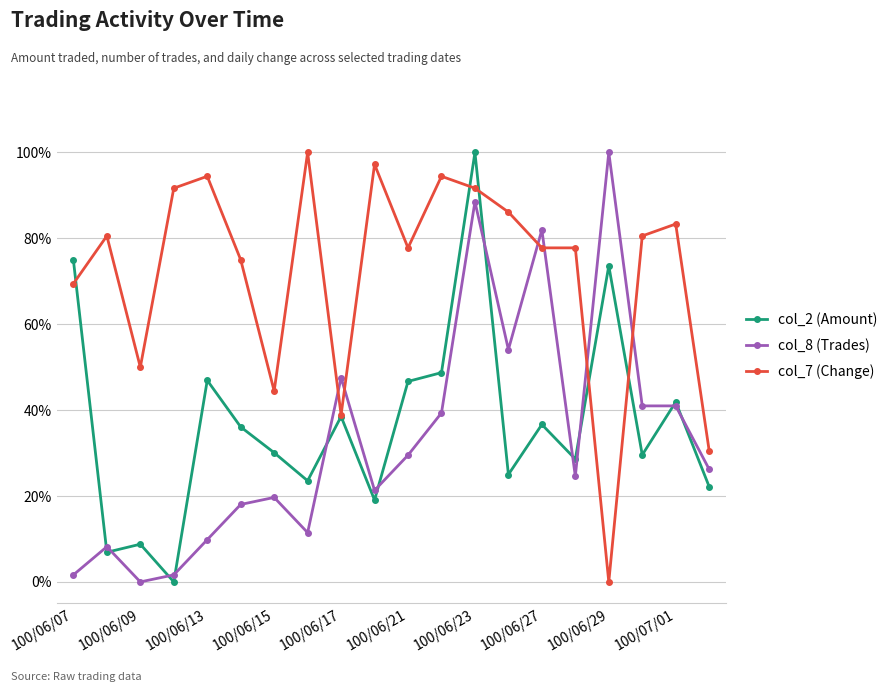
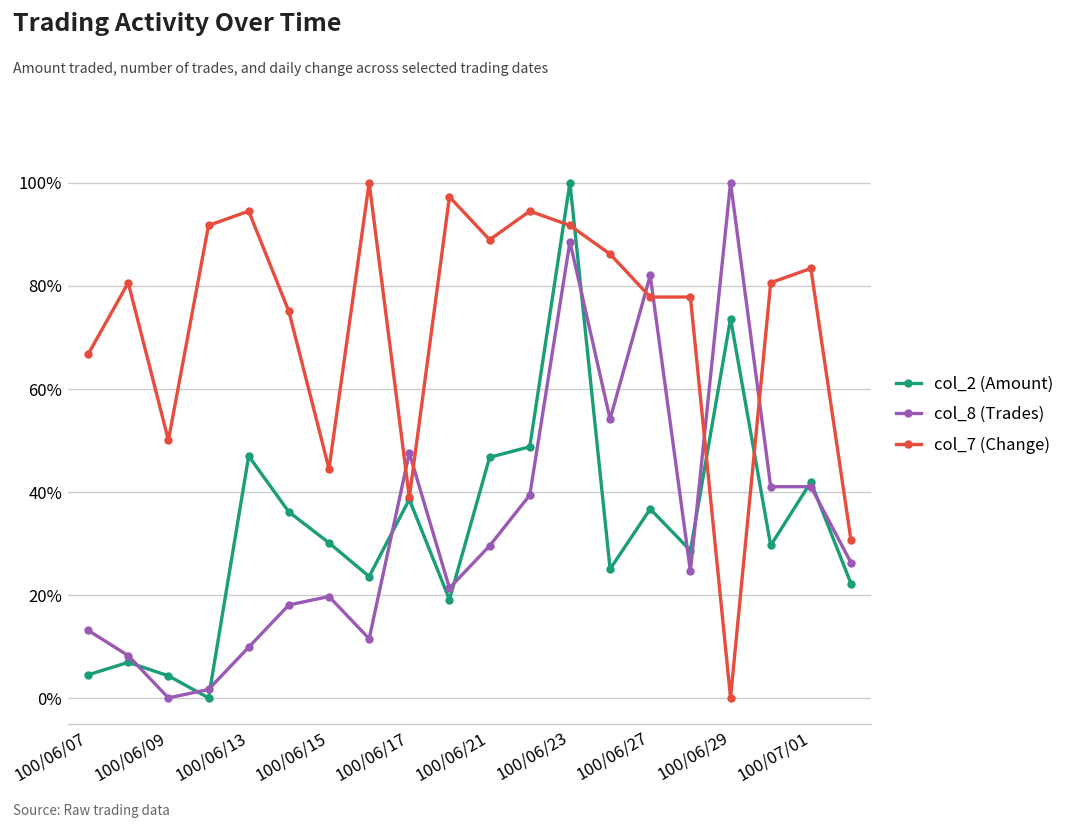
  {
    "col_2 (Amount)": {
-     "100/06/07": "75%",
-     "100/06/09": "9%",
+     "100/06/07": "4%",
+     "100/06/09": "4%",
      "100/06/13": "47%",
      "100/06/15": "30%",
      "100/06/21": "47%",
      "100/06/23": "100%",
      "100/06/27": "37%",
      "100/06/29": "74%",
      "100/07/01": "42%"
    },
    "col_8 (Trades)": {
-     "100/06/07": "2%",
+     "100/06/07": "13%",
      "100/06/09": "0%",
      "100/06/13": "10%",
      "100/06/15": "20%",
      "100/06/17": "48%",
      "100/06/21": "30%",
      "100/06/23": "89%",
      "100/06/27": "82%",
      "100/06/29": "100%",
      "100/07/01": "41%"
    },
    "col_7 (Change)": {
-     "100/06/07": "69%",
+     "100/06/07": "67%",
      "100/06/09": "50%",
      "100/06/13": "94%",
      "100/06/15": "44%",
-     "100/06/21": "78%",
+     "100/06/21": "89%",
      "100/06/23": "92%",
      "100/06/27": "78%",
      "100/06/29": "0%",
      "100/07/01": "83%"
    }
  }
